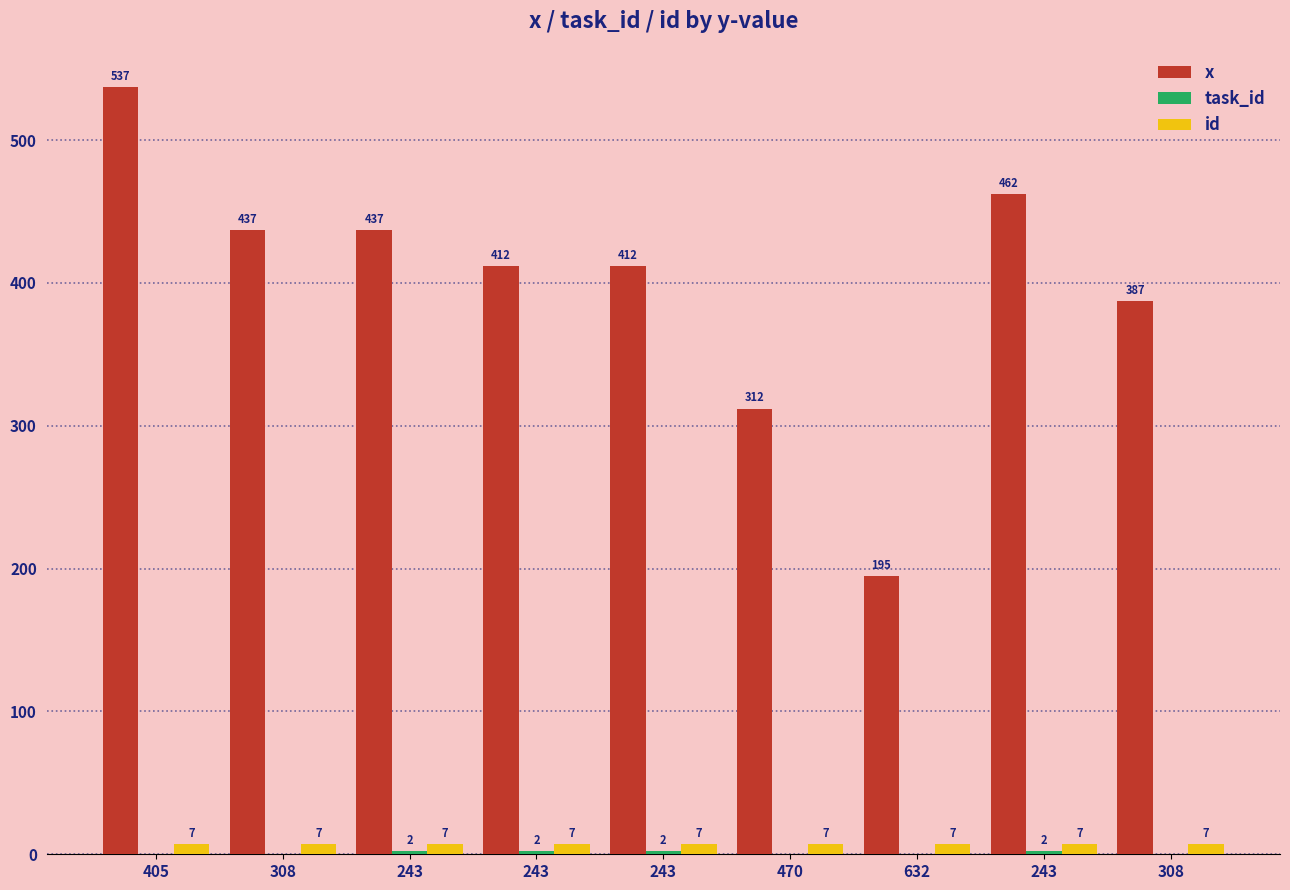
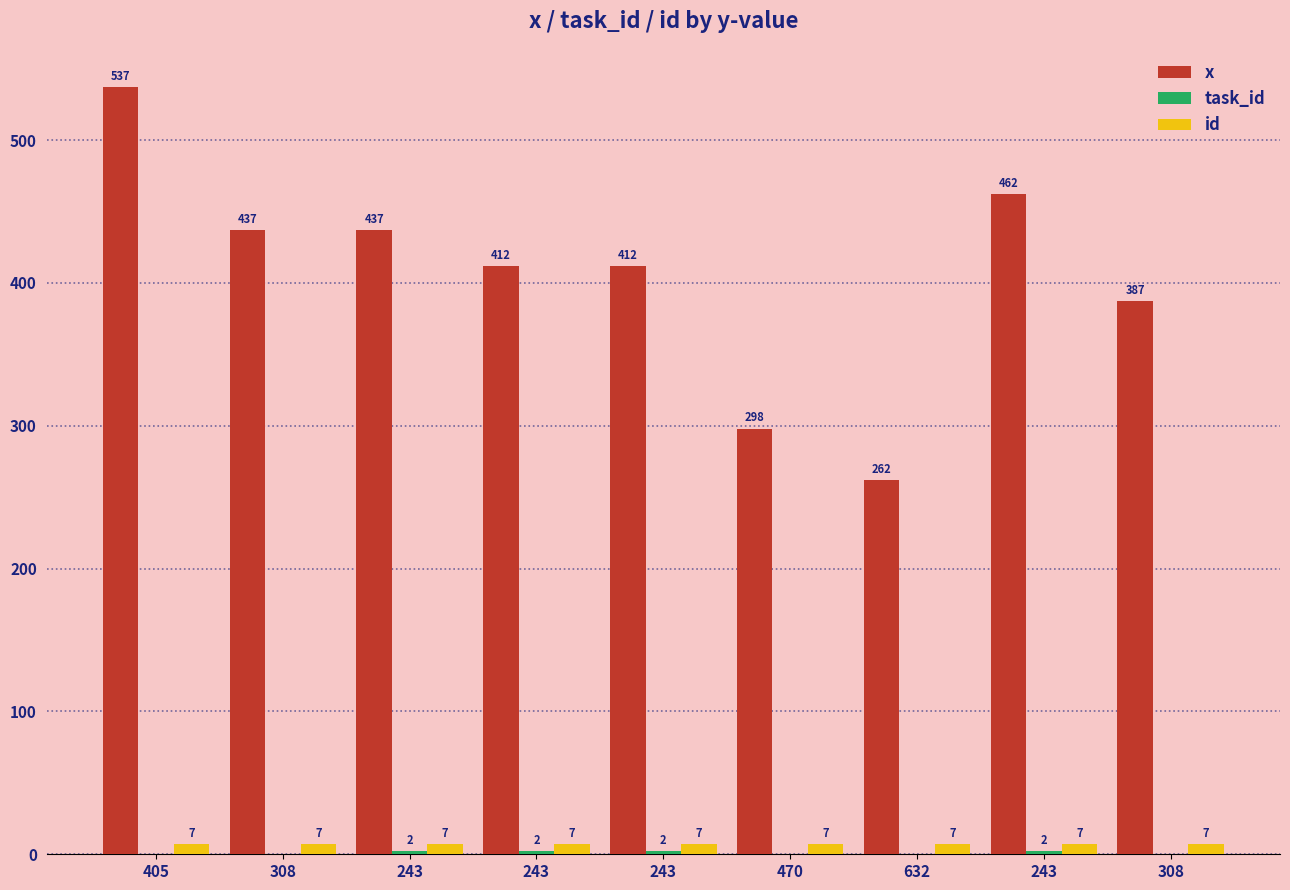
  {
    "x": {
      "405": 537,
-     "470": 312,
-     "632": 195
+     "470": 298,
+     "632": 262
    },
    "task_id": {
      "405": 0,
      "470": 0,
      "632": 0
    },
    "id": {
      "405": 7,
      "470": 7,
      "632": 7
    }
  }
